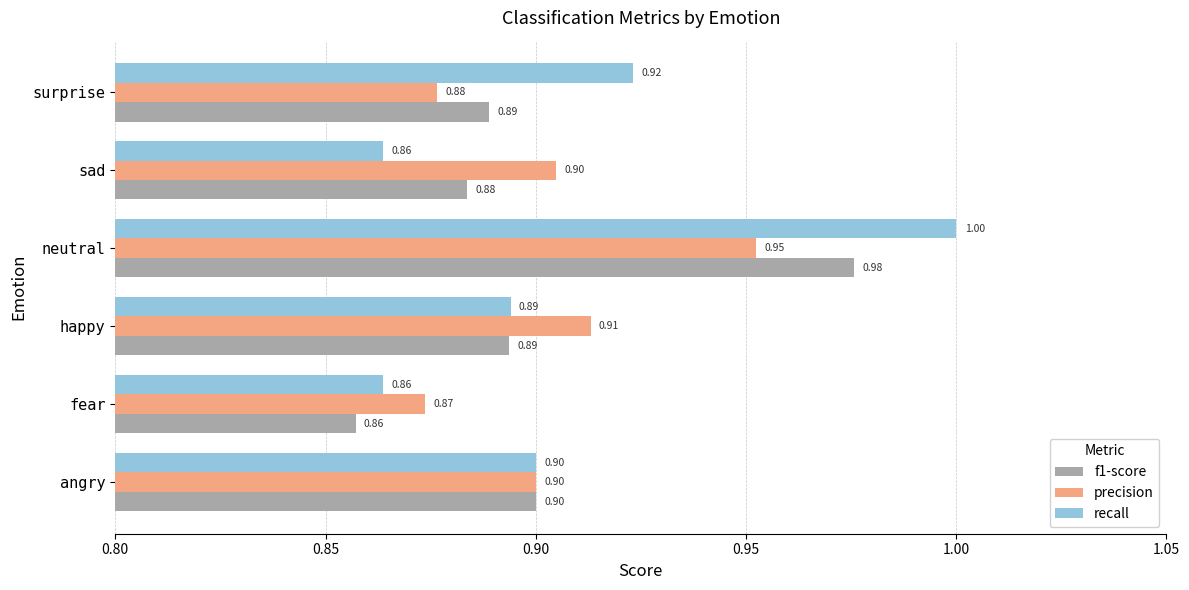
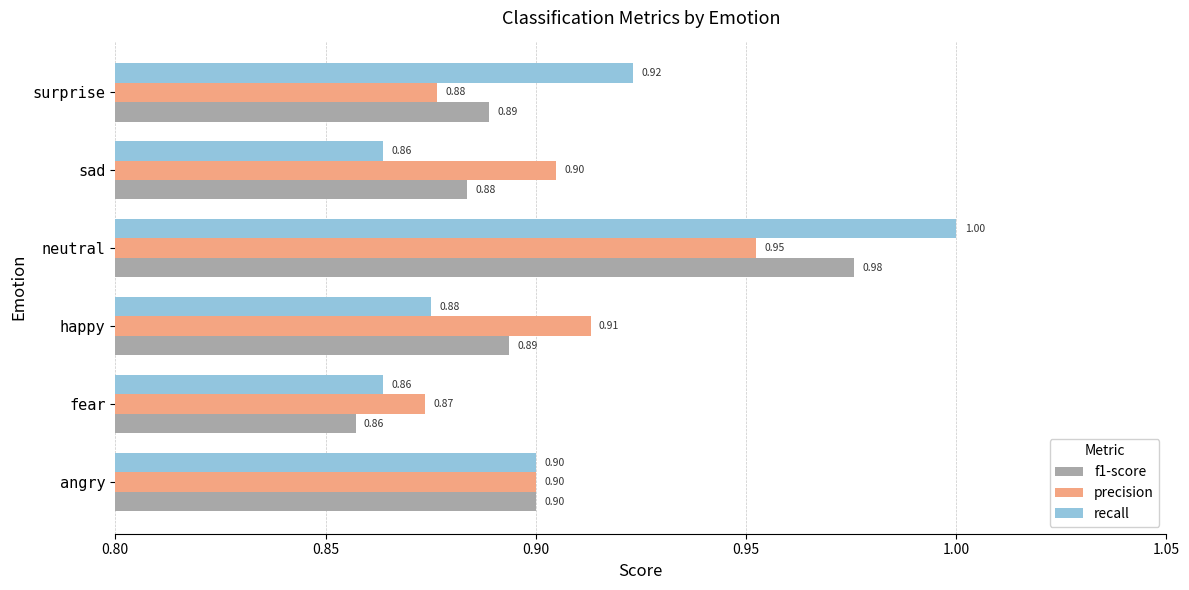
  {
    "f1-score": {
      "surprise": 0.89,
      "sad": 0.88,
      "neutral": 0.98,
      "happy": 0.89,
      "fear": 0.86,
      "angry": 0.90
    },
    "precision": {
      "surprise": 0.88,
      "sad": 0.90,
      "neutral": 0.95,
      "happy": 0.91,
      "fear": 0.87,
      "angry": 0.90
    },
    "recall": {
      "surprise": 0.92,
      "sad": 0.86,
      "neutral": 1.00,
-     "happy": 0.89,
+     "happy": 0.88,
      "fear": 0.86,
      "angry": 0.90
    }
  }
